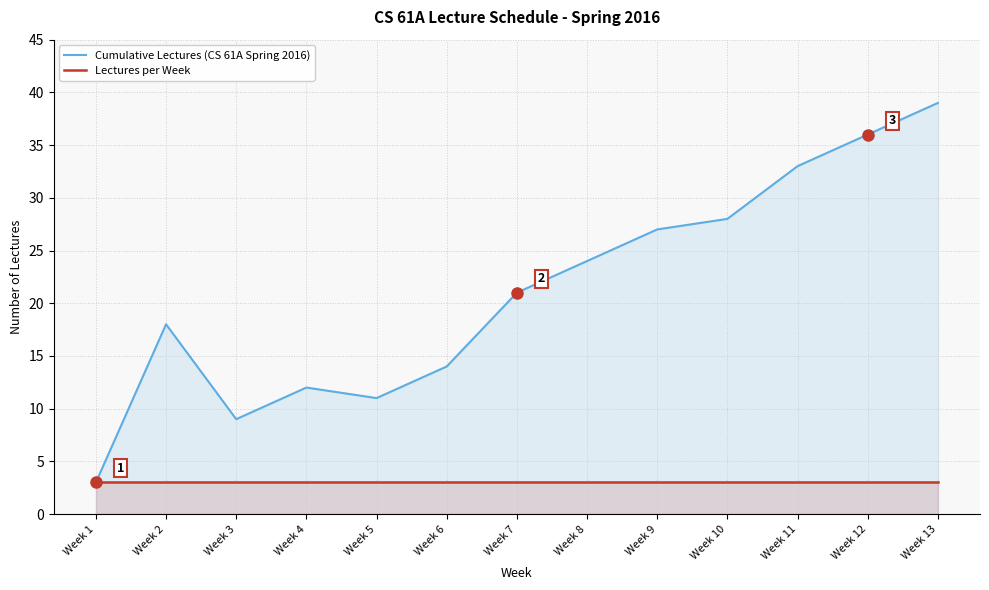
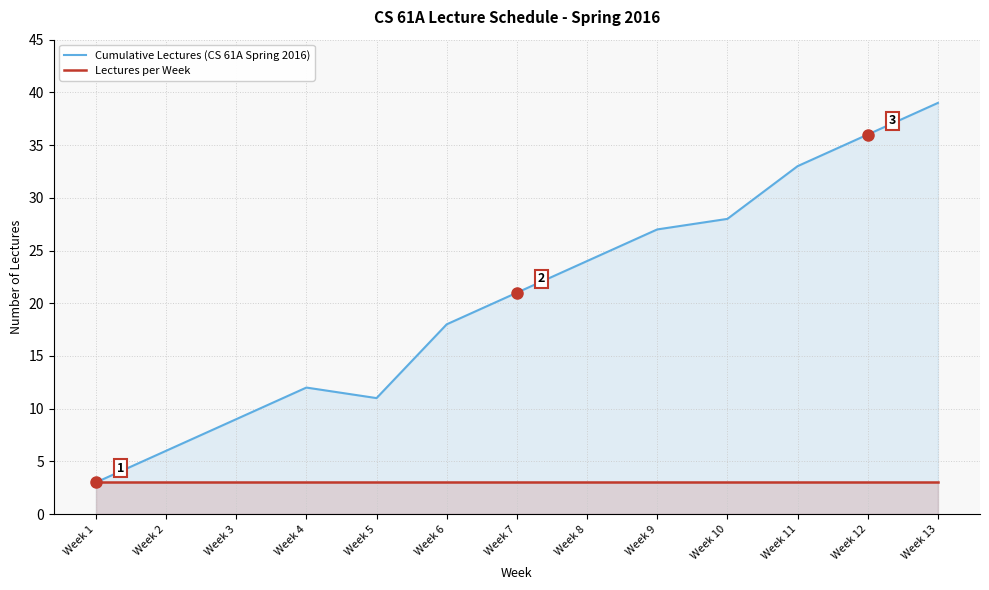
  {
    "Cumulative Lectures (CS 61A Spring 2016)": {
-     "Week 2": 18,
+     "Week 2": 6,
      "Week 3": 9,
      "Week 4": 12,
      "Week 5": 11,
-     "Week 6": 14,
+     "Week 6": 18,
      "Week 8": 24,
      "Week 9": 27,
      "Week 10": 28,
      "Week 11": 33,
      "Week 13": 39
    }
  }
